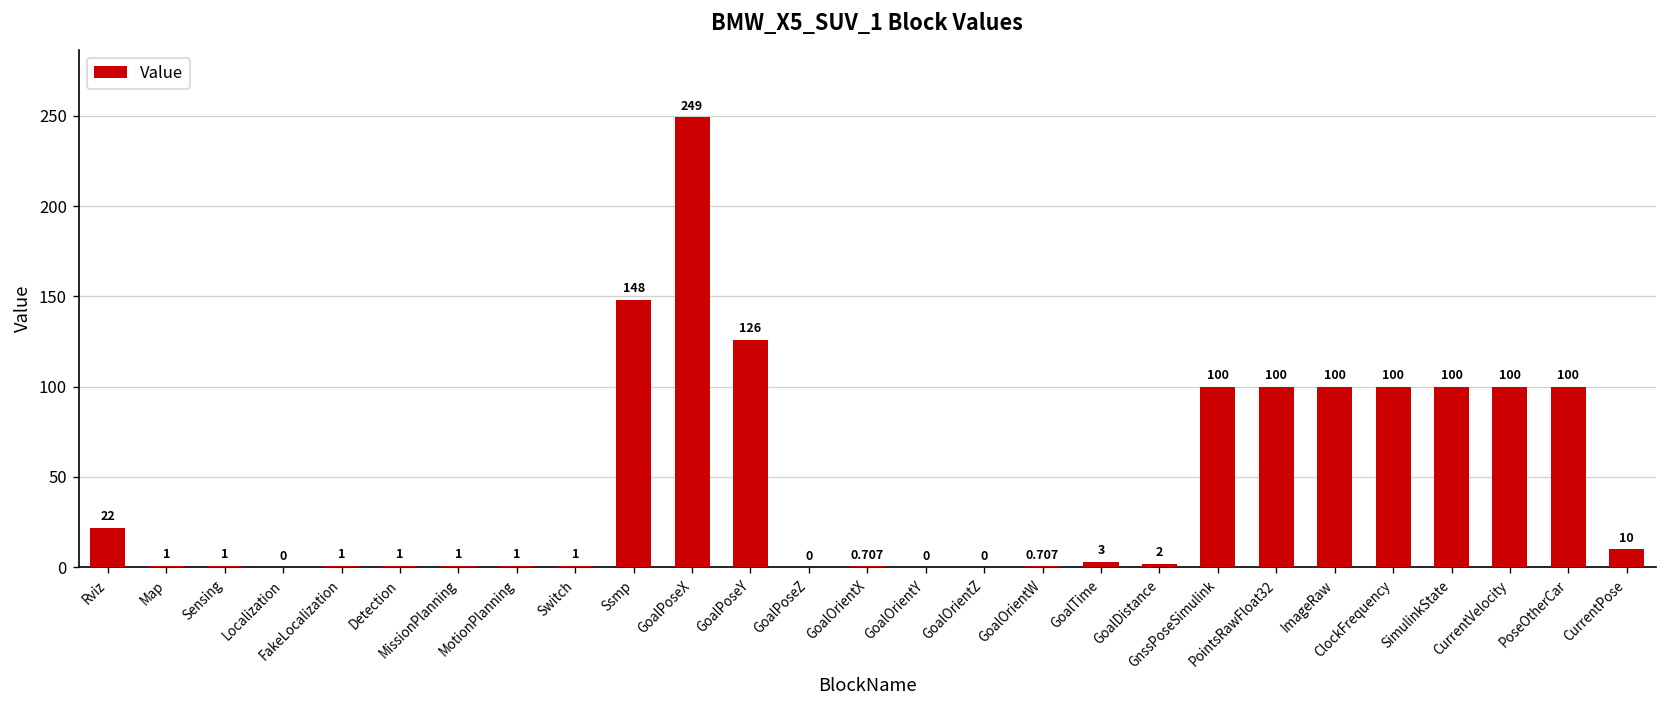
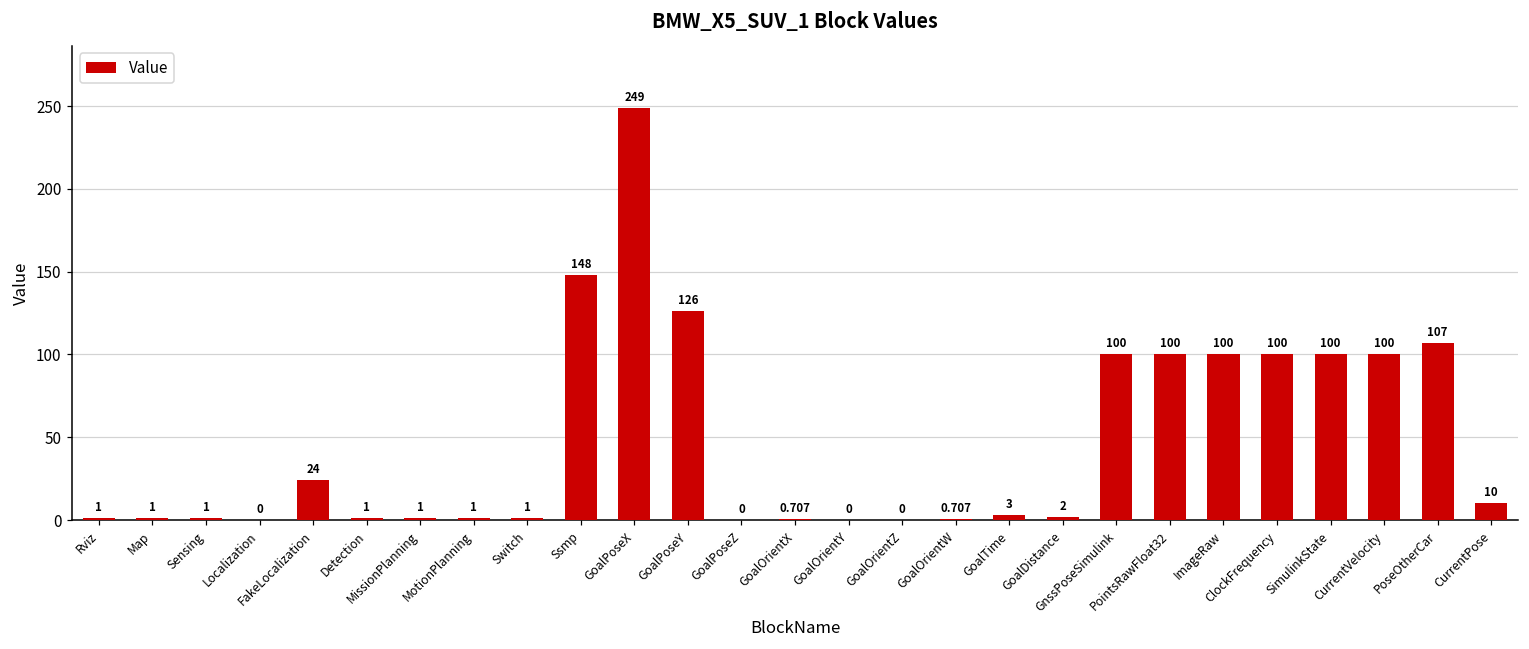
  {
-   "Rviz": 22,
+   "Rviz": 1,
    "Map": 1,
    "Sensing": 1,
    "Localization": 0,
-   "FakeLocalization": 1,
+   "FakeLocalization": 24,
    "Detection": 1,
    "MissionPlanning": 1,
    "MotionPlanning": 1,
    "Switch": 1,
    "Ssmp": 148,
    "GoalPoseX": 249,
    "GoalPoseY": 126,
    "GoalPoseZ": 0,
    "GoalOrientX": 0.707,
    "GoalOrientY": 0,
    "GoalOrientZ": 0,
    "GoalOrientW": 0.707,
    "GoalTime": 3,
    "GoalDistance": 2,
    "GnssPoseSimulink": 100,
    "PointsRawFloat32": 100,
    "ImageRaw": 100,
    "ClockFrequency": 100,
    "SimulinkState": 100,
    "CurrentVelocity": 100,
-   "PoseOtherCar": 100,
+   "PoseOtherCar": 107,
    "CurrentPose": 10
  }
